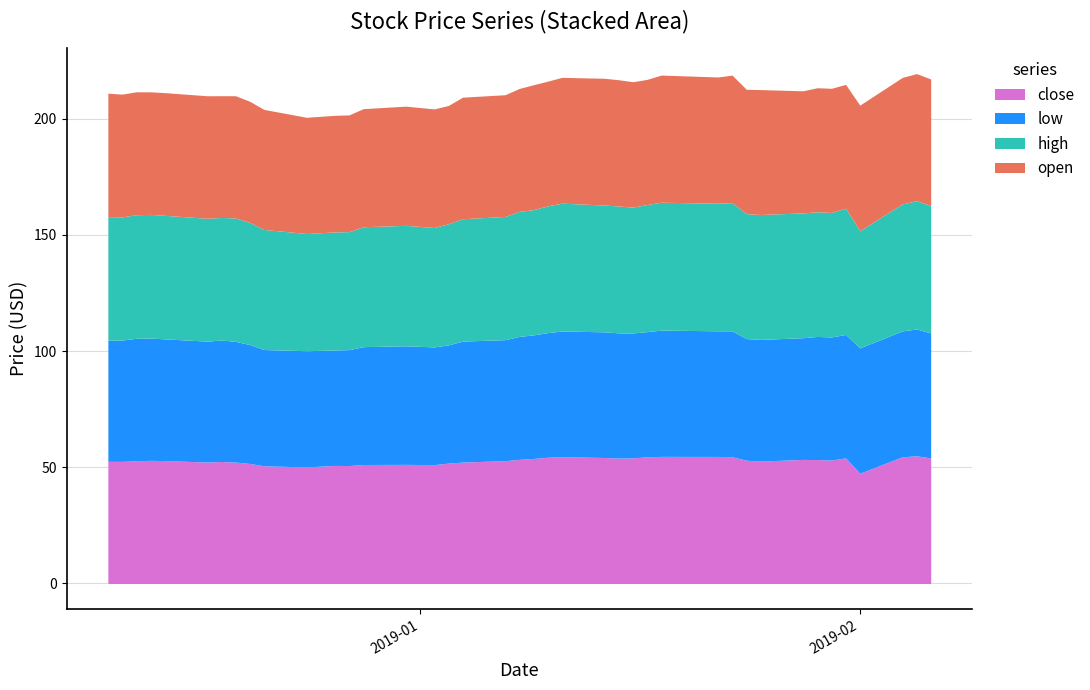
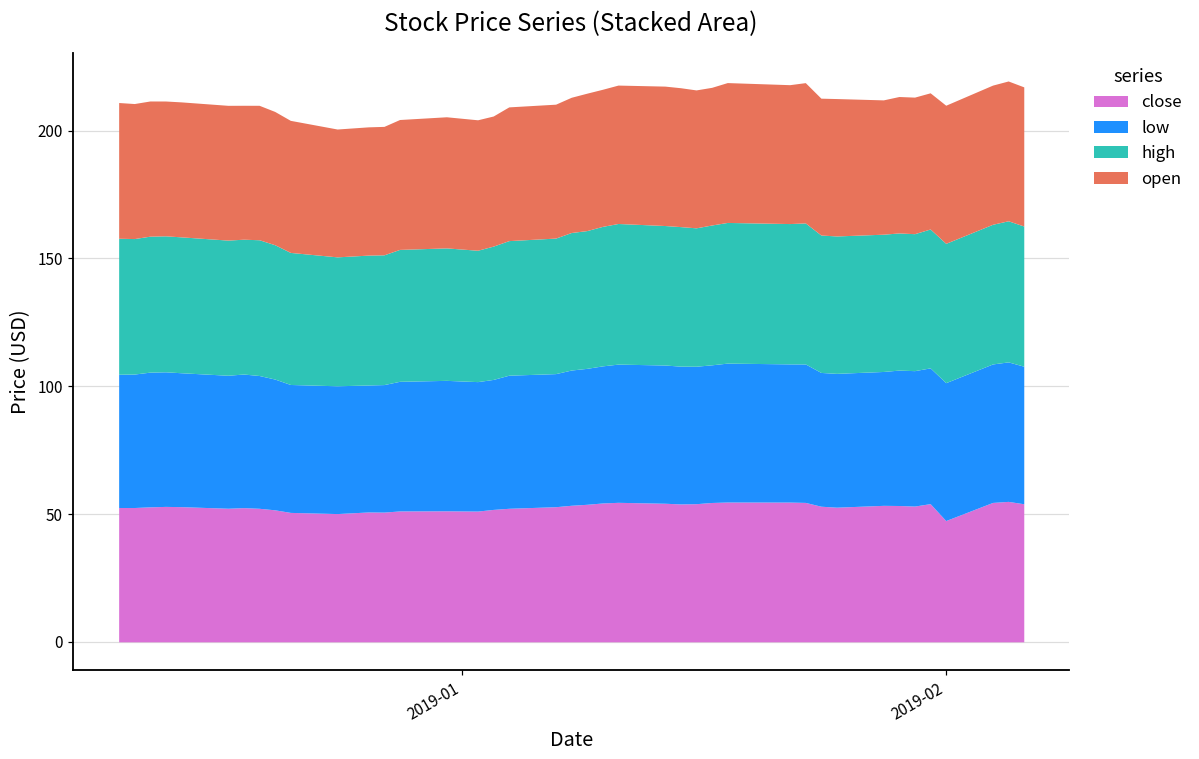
  {
    "high": {
-     "2019-02": 50
+     "2019-02": 55
    },
    "open": {
      "2019-02": 54
    }
  }
